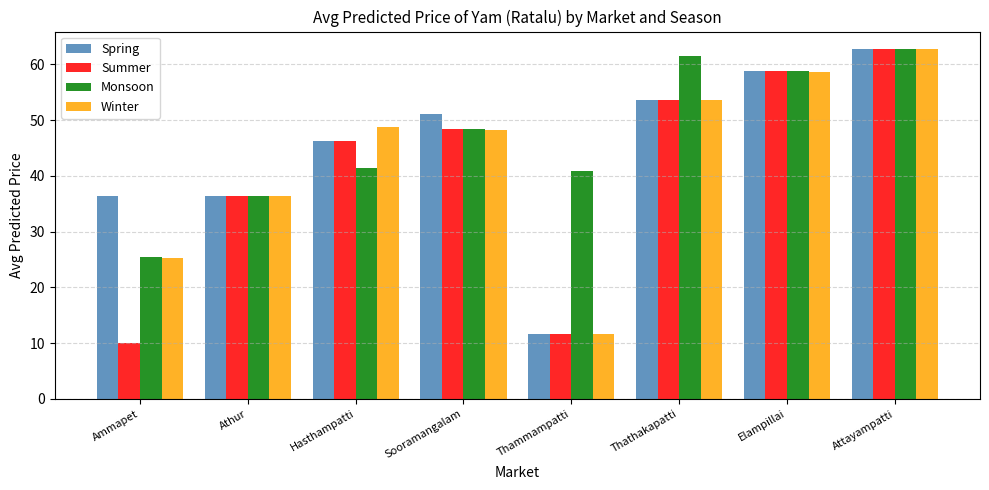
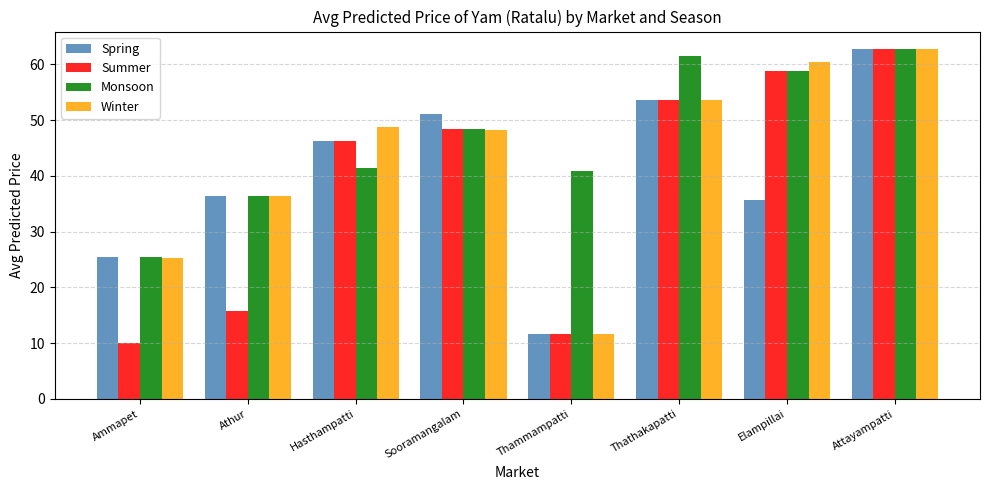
  {
    "Spring": {
-     "Ammapet": 36,
+     "Ammapet": 25,
      "Athur": 36,
      "Hasthampatti": 46,
      "Sooramangalam": 51,
      "Thammampatti": 12,
      "Thathakapatti": 54,
-     "Elampillai": 59,
+     "Elampillai": 36,
      "Attayampatti": 63
    },
    "Summer": {
      "Ammapet": 10,
-     "Athur": 36,
+     "Athur": 16,
      "Hasthampatti": 46,
      "Sooramangalam": 48,
      "Thammampatti": 12,
      "Thathakapatti": 54,
      "Elampillai": 59,
      "Attayampatti": 63
    },
    "Monsoon": {
      "Ammapet": 25,
      "Athur": 36,
      "Hasthampatti": 41,
      "Sooramangalam": 48,
      "Thammampatti": 41,
      "Thathakapatti": 62,
      "Elampillai": 59,
      "Attayampatti": 63
    },
    "Winter": {
      "Ammapet": 25,
      "Athur": 36,
      "Hasthampatti": 49,
      "Sooramangalam": 48,
      "Thammampatti": 12,
      "Thathakapatti": 54,
-     "Elampillai": 59,
+     "Elampillai": 60,
      "Attayampatti": 63
    }
  }
